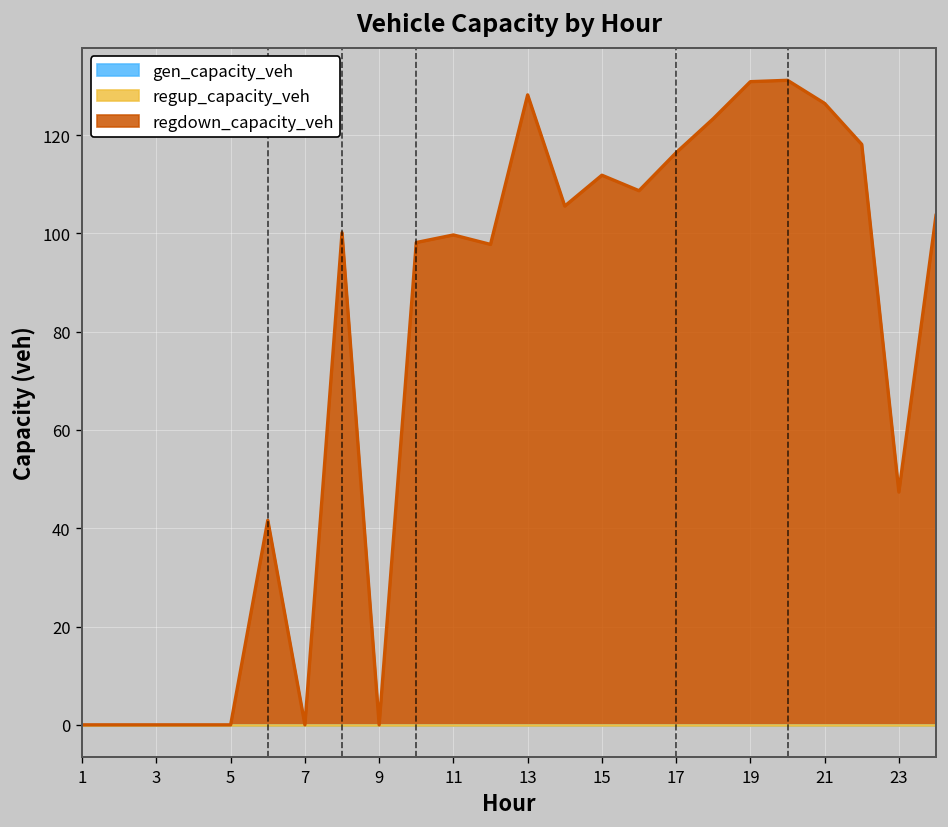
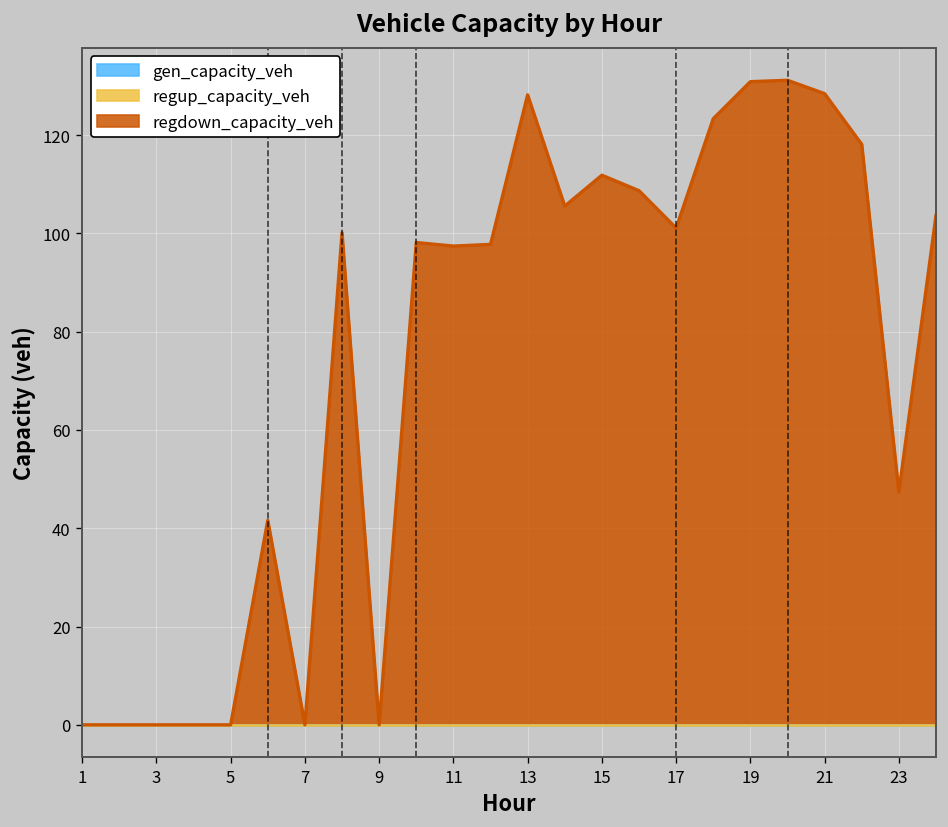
  {
    "regup_capacity_veh": {
      "11": 0,
      "13": 0,
      "15": 0,
      "17": 0,
      "19": 0,
      "21": 0,
      "23": 0
    },
    "regdown_capacity_veh": {
-     "11": 100,
+     "11": 97,
      "13": 128,
      "15": 112,
-     "17": 116,
+     "17": 101,
      "19": 131,
-     "21": 126,
+     "21": 128,
      "23": 47
    }
  }
